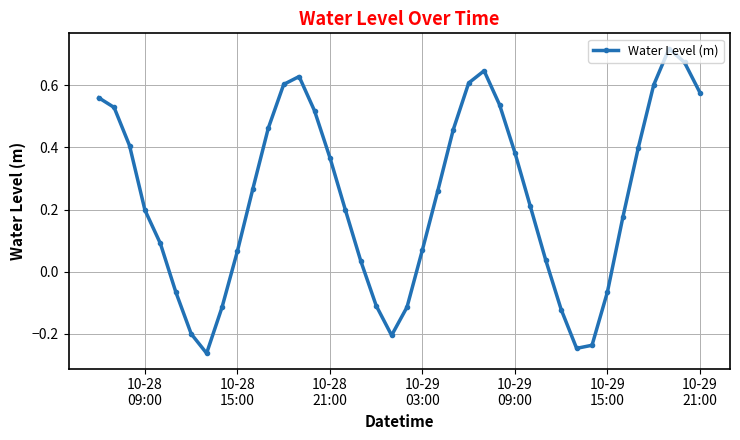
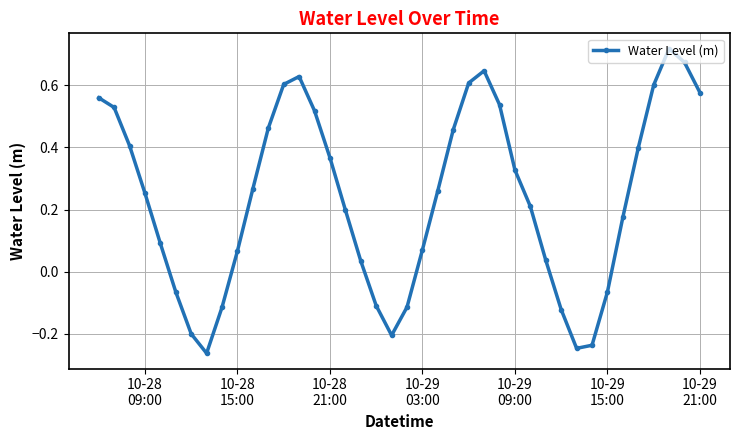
  {
-   "10-28 09:00": 0.20,
+   "10-28 09:00": 0.25,
    "10-28 15:00": 0.07,
    "10-28 21:00": 0.37,
    "10-29 03:00": 0.07,
-   "10-29 09:00": 0.38,
+   "10-29 09:00": 0.33,
    "10-29 15:00": -0.07,
    "10-29 21:00": 0.58
  }
